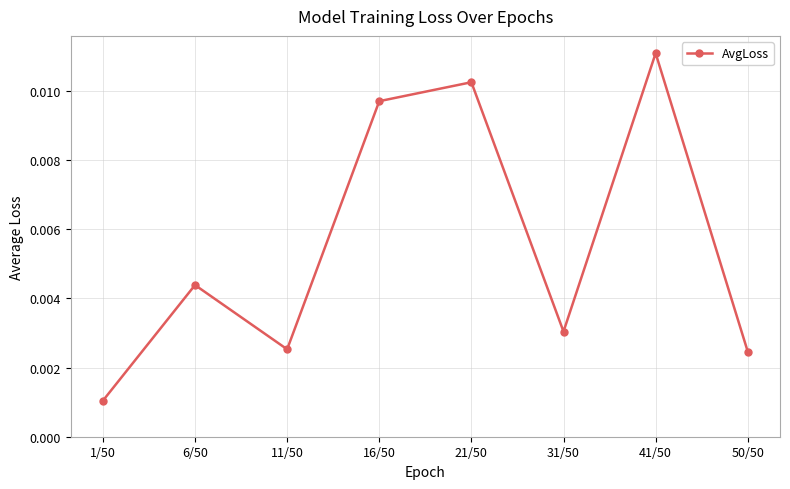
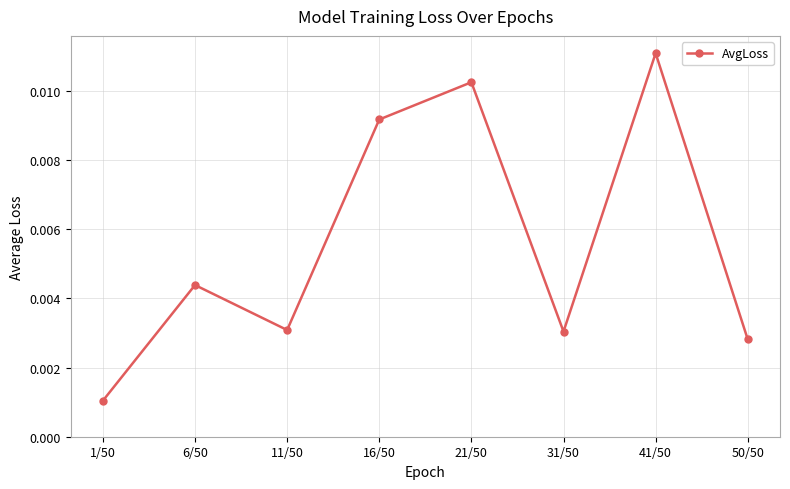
  {
    "1/50": 0.0010,
    "6/50": 0.0044,
-   "11/50": 0.0025,
-   "16/50": 0.0097,
+   "11/50": 0.0031,
+   "16/50": 0.0092,
    "21/50": 0.0103,
    "31/50": 0.0030,
    "41/50": 0.0111,
-   "50/50": 0.0025
+   "50/50": 0.0028
  }
